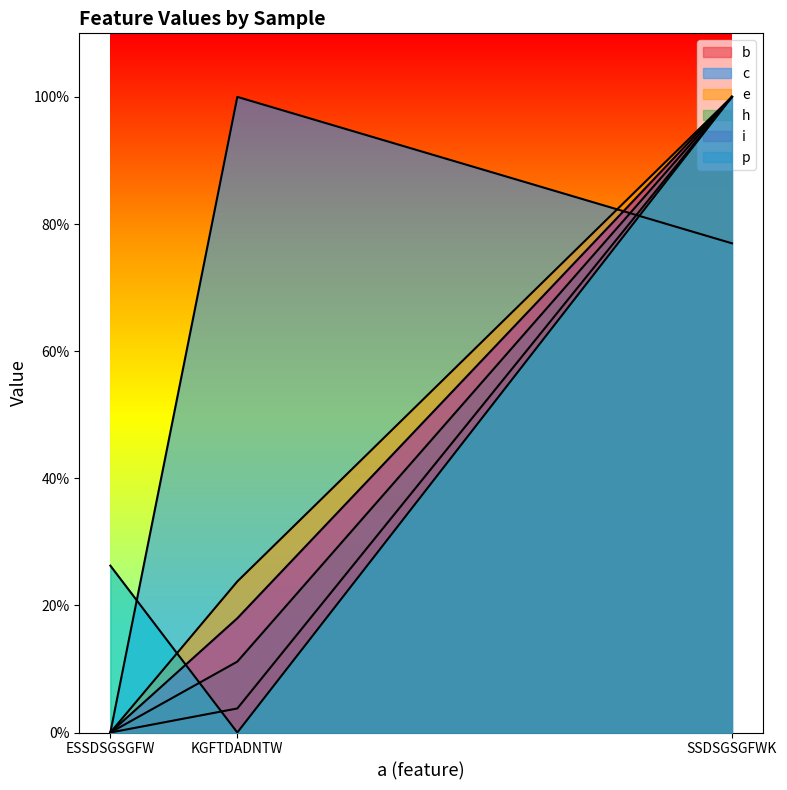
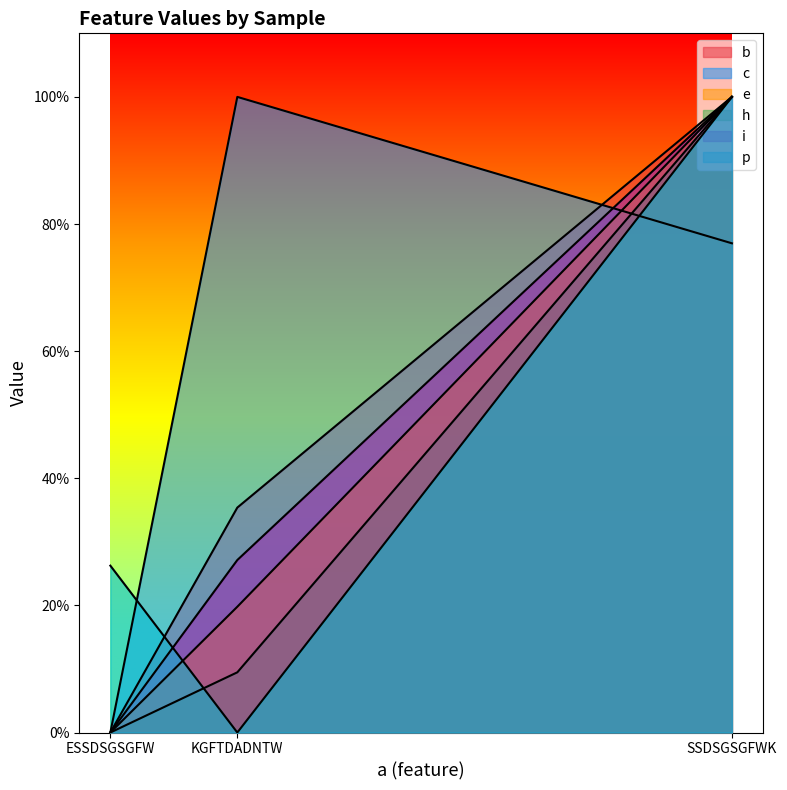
  {
    "b": {
-     "KGFTDADNTW": "4%"
+     "KGFTDADNTW": "35%"
    },
    "e": {
-     "KGFTDADNTW": "24%"
+     "KGFTDADNTW": "20%"
    },
    "h": {
-     "KGFTDADNTW": "11%"
+     "KGFTDADNTW": "9%"
    },
    "i": {
-     "KGFTDADNTW": "18%"
+     "KGFTDADNTW": "27%"
    }
  }
